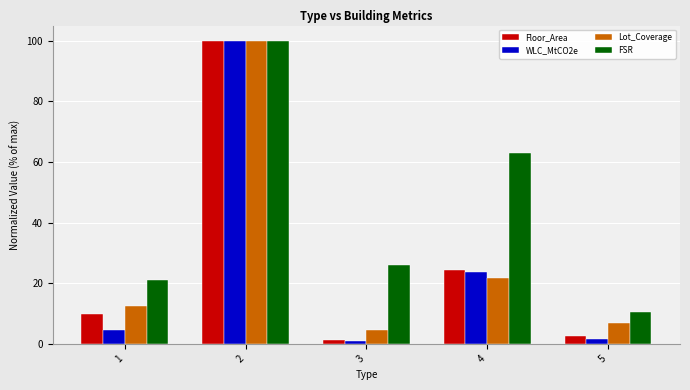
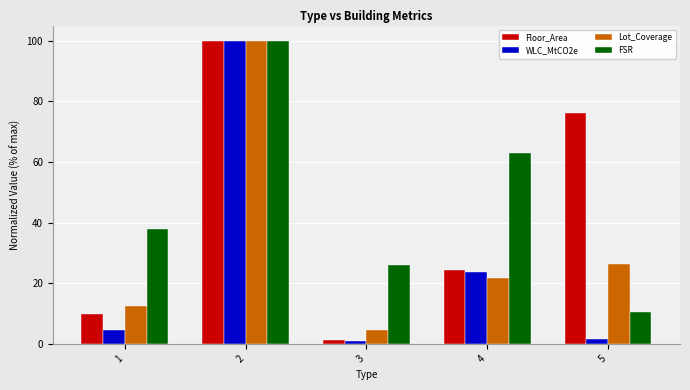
  {
    "Floor_Area": {
      "1": 10,
      "2": 100,
      "3": 1,
      "4": 24,
-     "5": 3
+     "5": 76
    },
    "WLC_MtCO2e": {
      "1": 5,
      "2": 100,
      "3": 1,
      "4": 24,
      "5": 2
    },
    "Lot_Coverage": {
      "1": 13,
      "2": 100,
      "3": 4,
      "4": 22,
-     "5": 7
+     "5": 26
    },
    "FSR": {
-     "1": 21,
+     "1": 38,
      "2": 100,
      "3": 26,
      "4": 63,
      "5": 11
    }
  }
